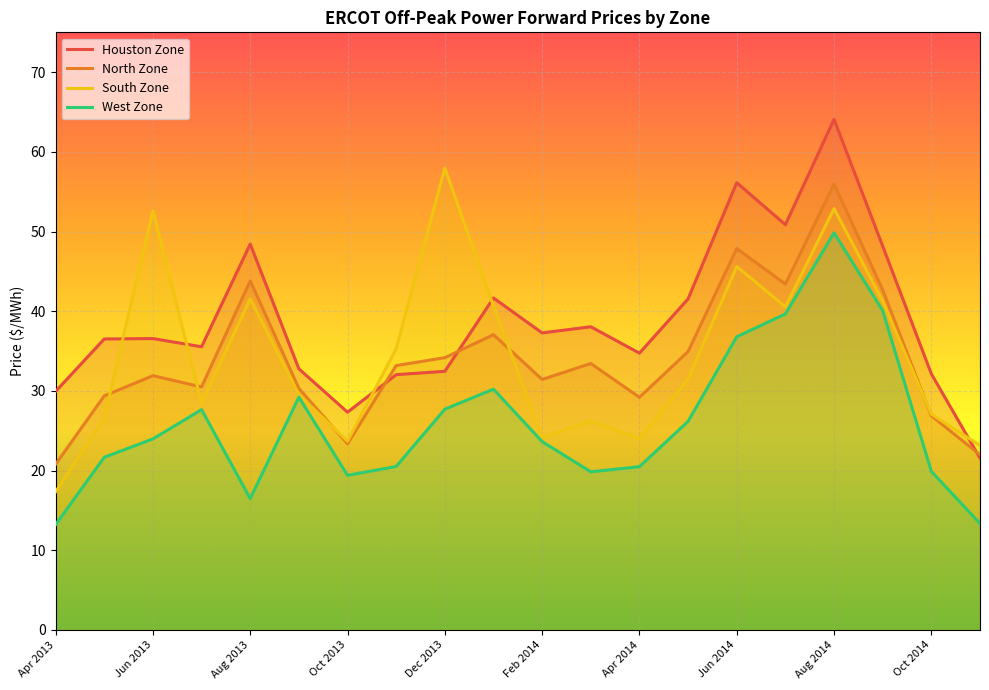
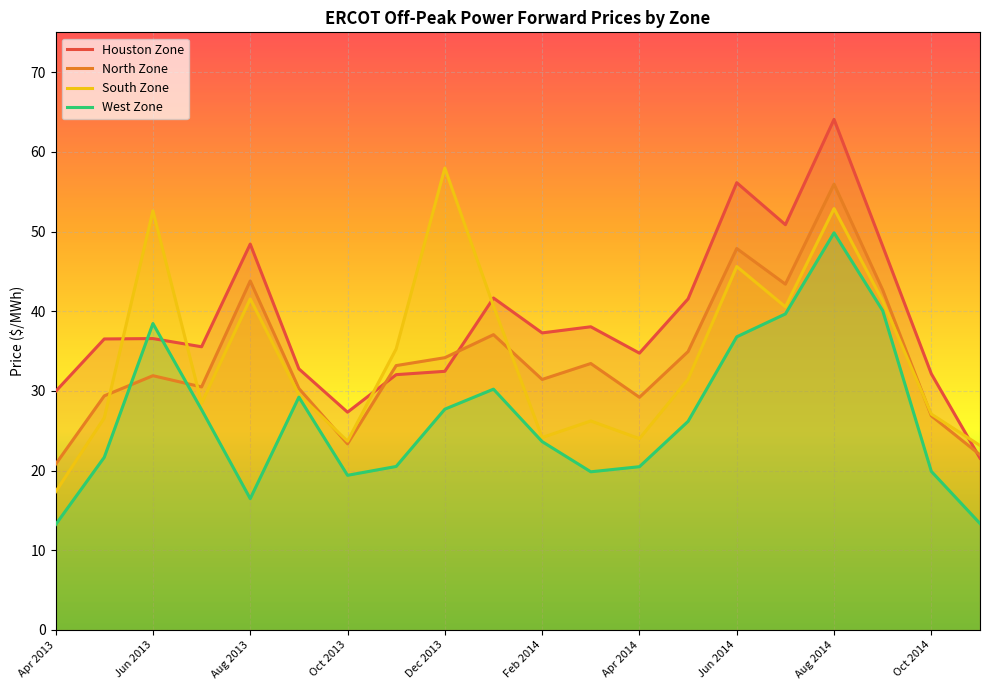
  {
    "South Zone": {
      "Apr 2013": 17,
      "Jun 2013": 53,
      "Aug 2013": 42,
      "Oct 2013": 24,
      "Dec 2013": 58,
      "Feb 2014": 24,
      "Apr 2014": 24,
      "Jun 2014": 46,
      "Aug 2014": 53
    },
    "West Zone": {
      "Apr 2013": 13,
-     "Jun 2013": 24,
+     "Jun 2013": 38,
      "Aug 2013": 16,
      "Oct 2013": 19,
      "Dec 2013": 28,
      "Feb 2014": 24,
      "Apr 2014": 20,
      "Jun 2014": 37,
      "Aug 2014": 50,
      "Oct 2014": 20
    }
  }
